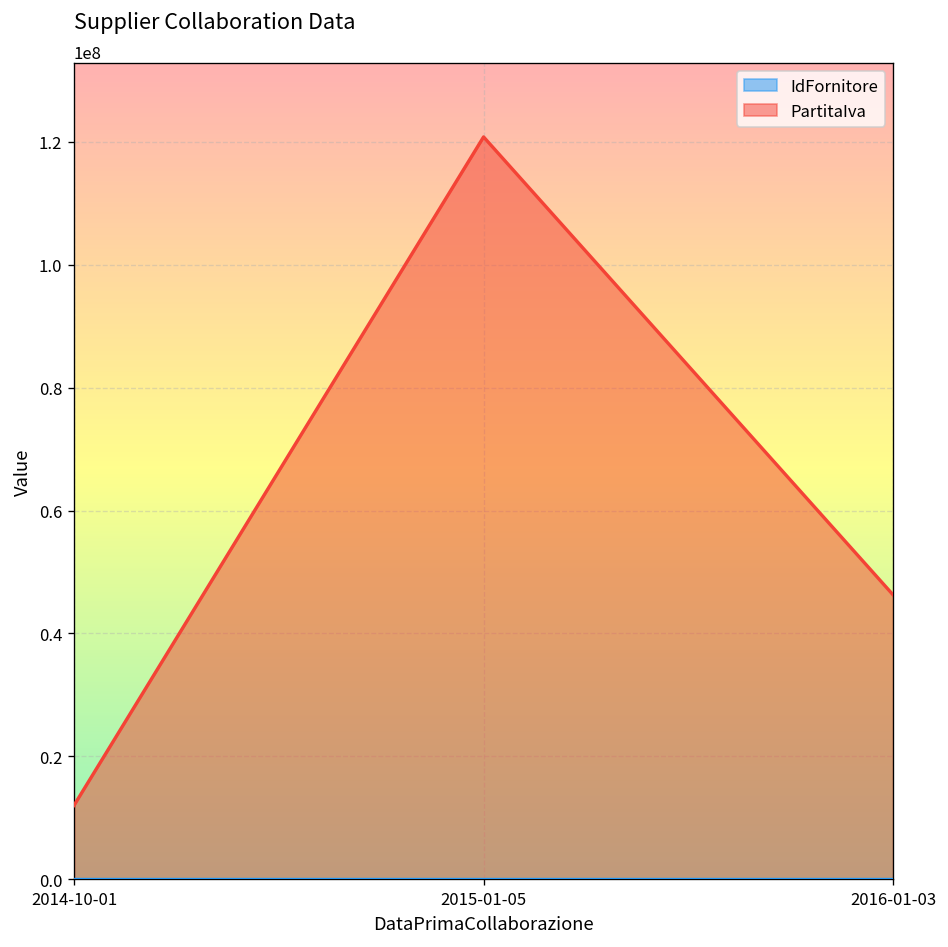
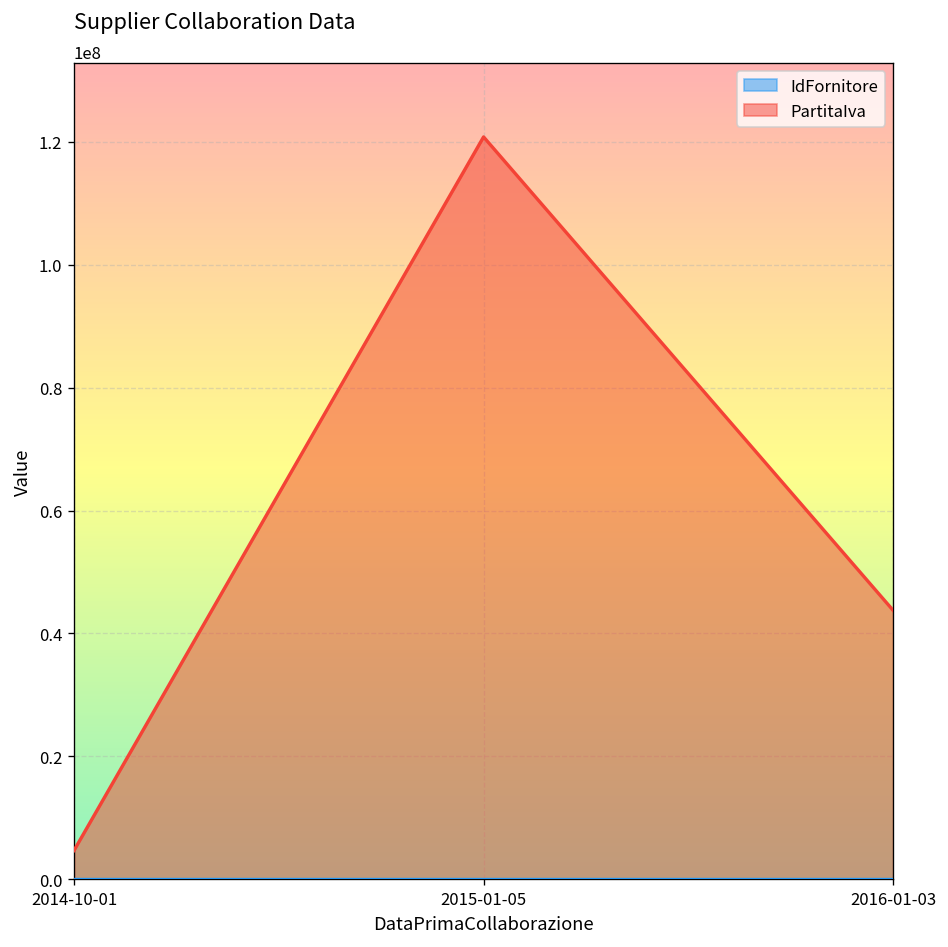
  {
    "IdFornitore": {
      "2014-10-01": 0,
      "2015-01-05": 0,
      "2016-01-03": 0
    },
    "PartitaIva": {
-     "2014-10-01": 12000000,
+     "2014-10-01": 5000000,
      "2015-01-05": 121000000,
-     "2016-01-03": 46000000
+     "2016-01-03": 44000000
    }
  }
